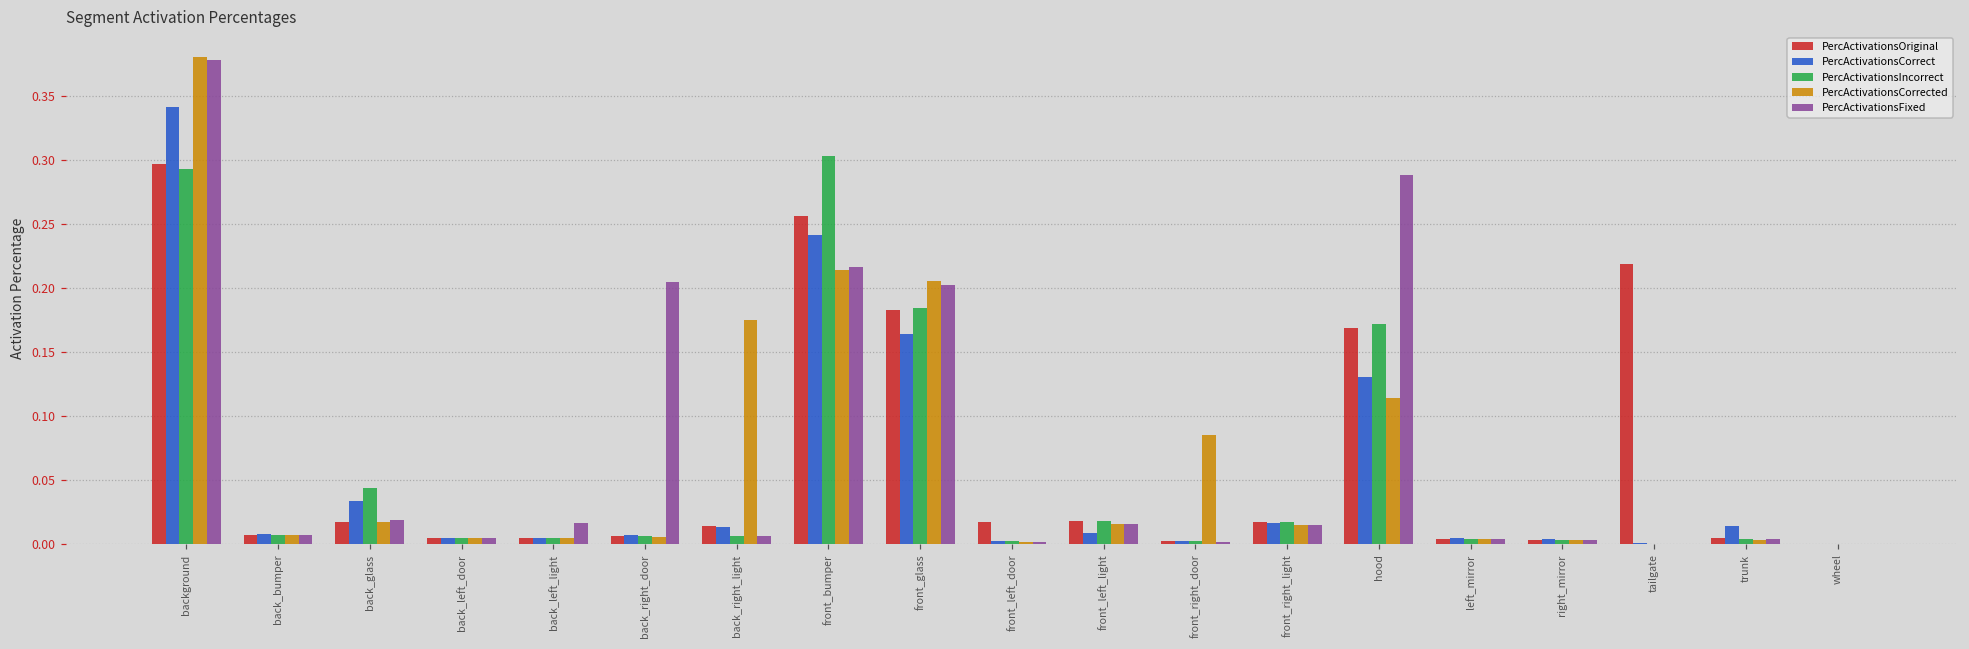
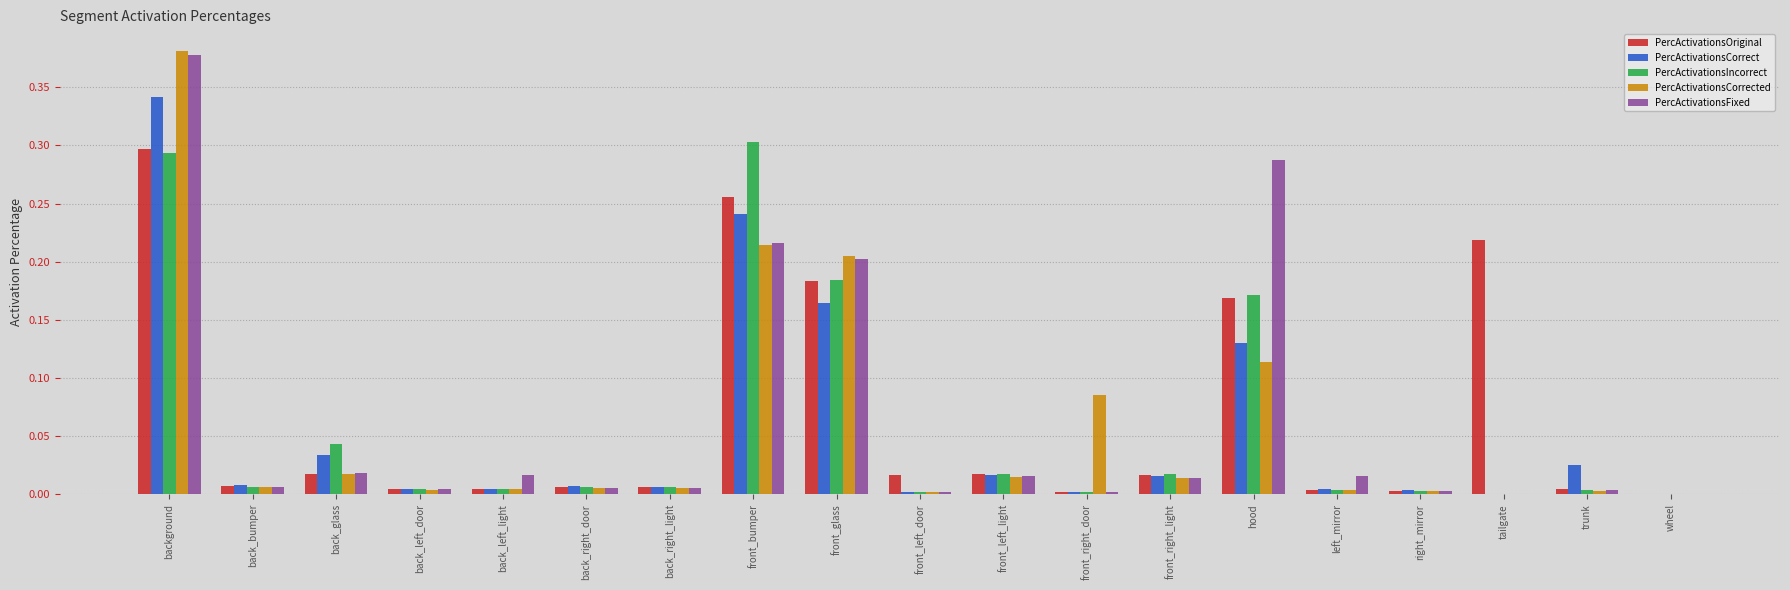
  {
    "PercActivationsOriginal": {
      "background": 0.297,
      "back_bumper": 0.007,
      "back_glass": 0.017,
      "back_left_door": 0.004,
      "back_left_light": 0.005,
      "back_right_door": 0.006,
-     "back_right_light": 0.014,
+     "back_right_light": 0.006,
      "front_bumper": 0.256,
      "front_glass": 0.183,
      "front_left_door": 0.017,
      "front_left_light": 0.018,
      "front_right_light": 0.017,
      "hood": 0.169,
      "left_mirror": 0.004,
      "right_mirror": 0.003,
      "tailgate": 0.219,
      "trunk": 0.004
    },
    "PercActivationsCorrect": {
      "background": 0.342,
      "back_bumper": 0.008,
      "back_glass": 0.033,
      "back_left_door": 0.004,
      "back_left_light": 0.005,
      "back_right_door": 0.007,
-     "back_right_light": 0.013,
+     "back_right_light": 0.006,
      "front_bumper": 0.241,
      "front_glass": 0.164,
-     "front_left_light": 0.009,
+     "front_left_light": 0.017,
      "front_right_light": 0.016,
      "hood": 0.130,
      "left_mirror": 0.005,
      "right_mirror": 0.004,
-     "trunk": 0.014
+     "trunk": 0.025
    },
    "PercActivationsIncorrect": {
      "background": 0.293,
      "back_bumper": 0.007,
      "back_glass": 0.043,
      "back_left_door": 0.004,
      "back_left_light": 0.005,
      "back_right_door": 0.006,
      "back_right_light": 0.006,
      "front_bumper": 0.303,
      "front_glass": 0.185,
      "front_left_light": 0.018,
      "front_right_light": 0.017,
      "hood": 0.172,
      "left_mirror": 0.004,
      "right_mirror": 0.003,
      "trunk": 0.003
    },
    "PercActivationsCorrected": {
      "background": 0.381,
      "back_bumper": 0.007,
      "back_glass": 0.017,
      "back_left_door": 0.004,
      "back_left_light": 0.004,
      "back_right_door": 0.005,
-     "back_right_light": 0.175,
+     "back_right_light": 0.006,
      "front_bumper": 0.214,
      "front_glass": 0.205,
      "front_left_light": 0.015,
      "front_right_door": 0.085,
      "front_right_light": 0.014,
      "hood": 0.114,
      "left_mirror": 0.004,
      "right_mirror": 0.003,
      "trunk": 0.003
    },
    "PercActivationsFixed": {
      "background": 0.378,
      "back_bumper": 0.007,
      "back_glass": 0.018,
      "back_left_door": 0.004,
      "back_left_light": 0.016,
-     "back_right_door": 0.205,
+     "back_right_door": 0.005,
      "back_right_light": 0.006,
      "front_bumper": 0.216,
      "front_glass": 0.202,
      "front_left_light": 0.015,
      "front_right_light": 0.014,
      "hood": 0.288,
-     "left_mirror": 0.004,
+     "left_mirror": 0.016,
      "right_mirror": 0.003,
      "trunk": 0.004
    }
  }
